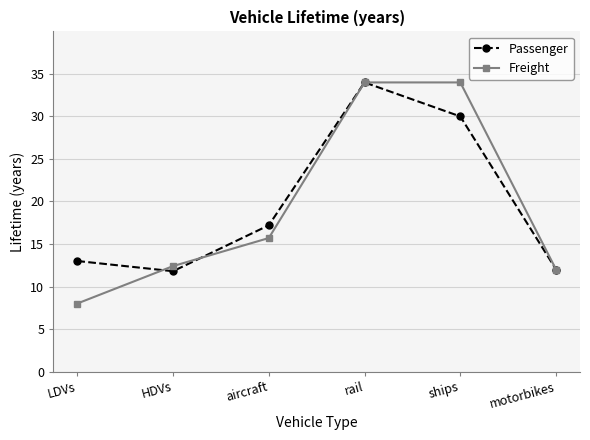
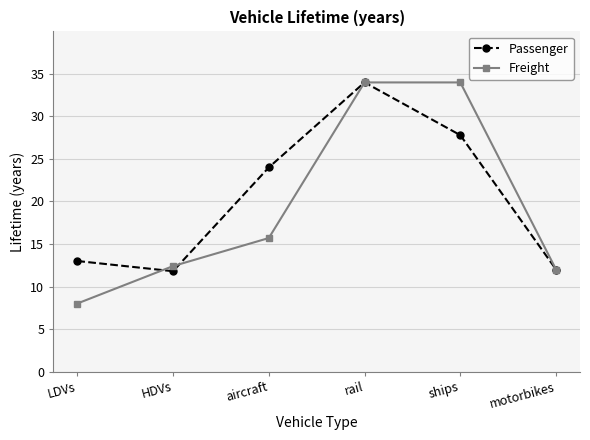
  {
    "Passenger": {
      "LDVs": 13,
      "HDVs": 12,
-     "aircraft": 17,
-     "ships": 30
+     "aircraft": 24,
+     "ships": 28
    },
    "Freight": {
      "LDVs": 8,
      "HDVs": 12,
      "aircraft": 16,
      "ships": 34
    }
  }
